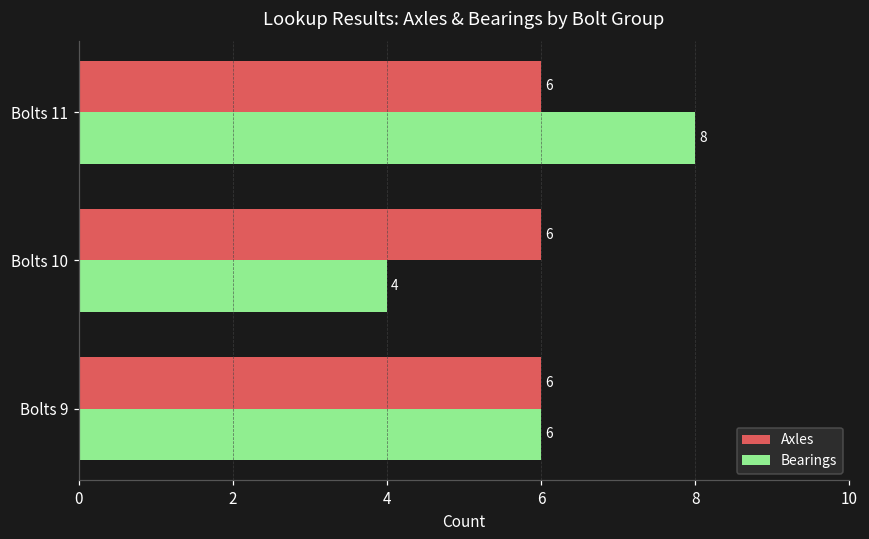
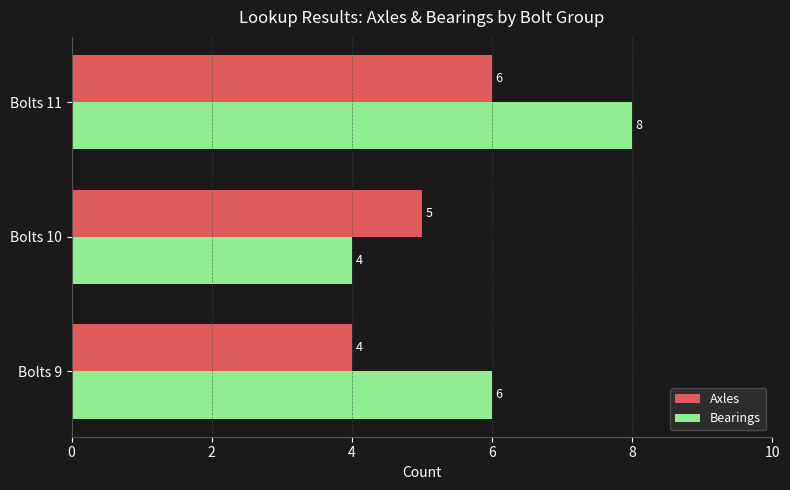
  {
    "Axles": {
      "Bolts 11": 6,
-     "Bolts 10": 6,
-     "Bolts 9": 6
+     "Bolts 10": 5,
+     "Bolts 9": 4
    },
    "Bearings": {
      "Bolts 11": 8,
      "Bolts 10": 4,
      "Bolts 9": 6
    }
  }
